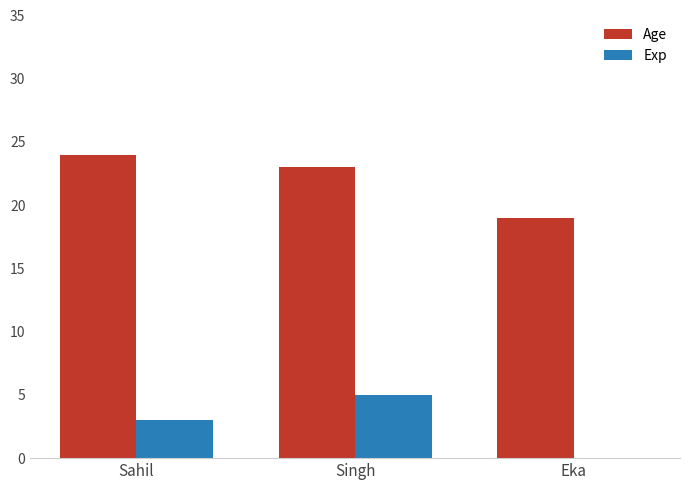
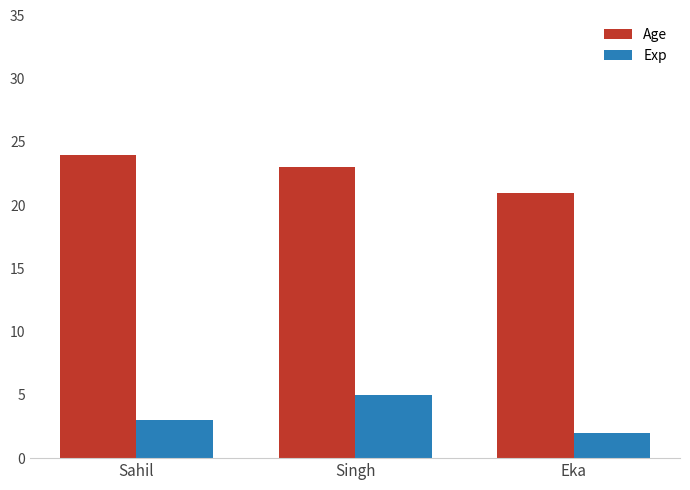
  {
    "Age": {
      "Sahil": 24,
      "Singh": 23,
-     "Eka": 19
+     "Eka": 21
    },
    "Exp": {
      "Sahil": 3,
      "Singh": 5,
-     "Eka": 0
+     "Eka": 2
    }
  }
